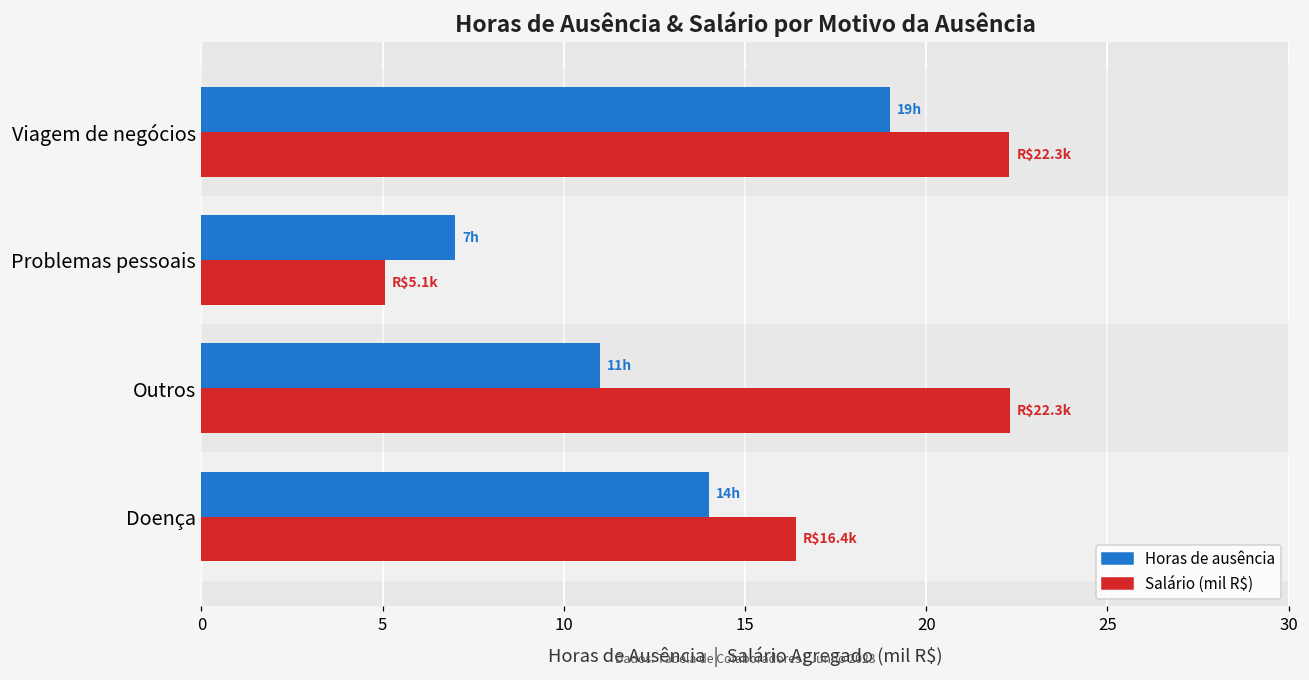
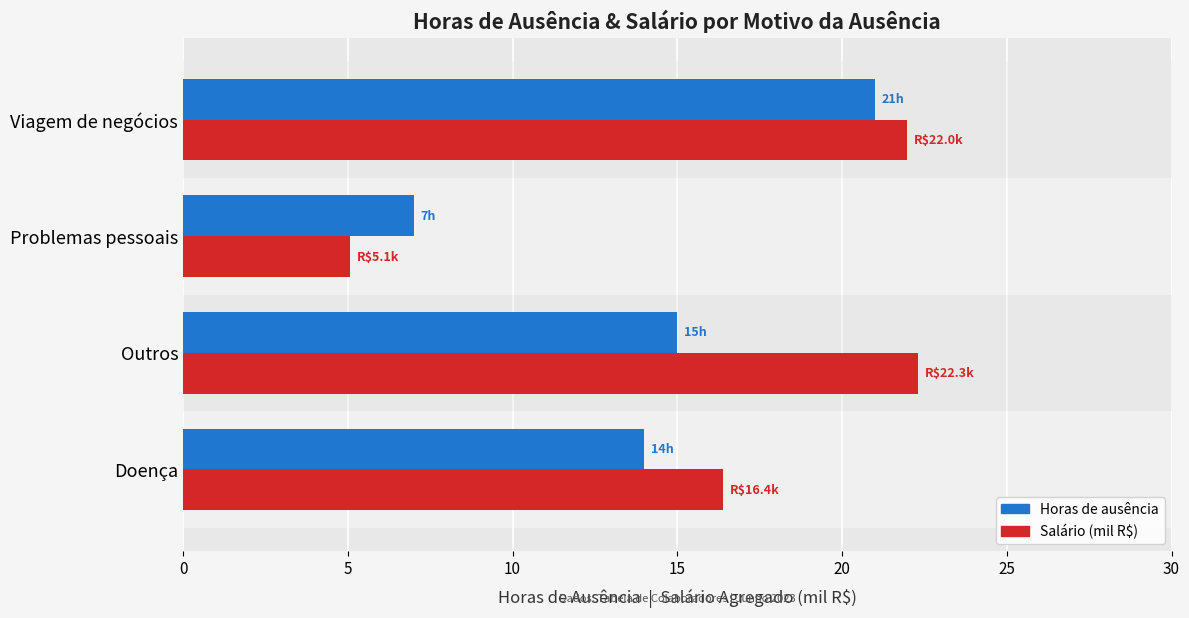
  {
    "Horas de ausência": {
-     "Viagem de negócios": "19h",
+     "Viagem de negócios": "21h",
      "Problemas pessoais": "7h",
-     "Outros": "11h",
+     "Outros": "15h",
      "Doença": "14h"
    },
    "Salário (mil R$)": {
-     "Viagem de negócios": "$22.3k",
+     "Viagem de negócios": "$22.0k",
      "Problemas pessoais": "$5.1k",
      "Outros": "$22.3k",
      "Doença": "$16.4k"
    }
  }
